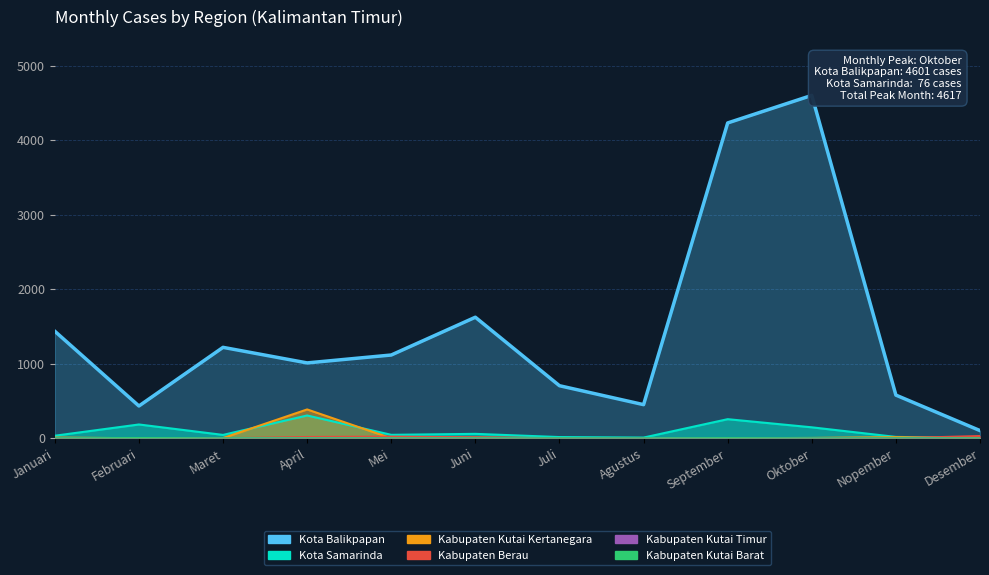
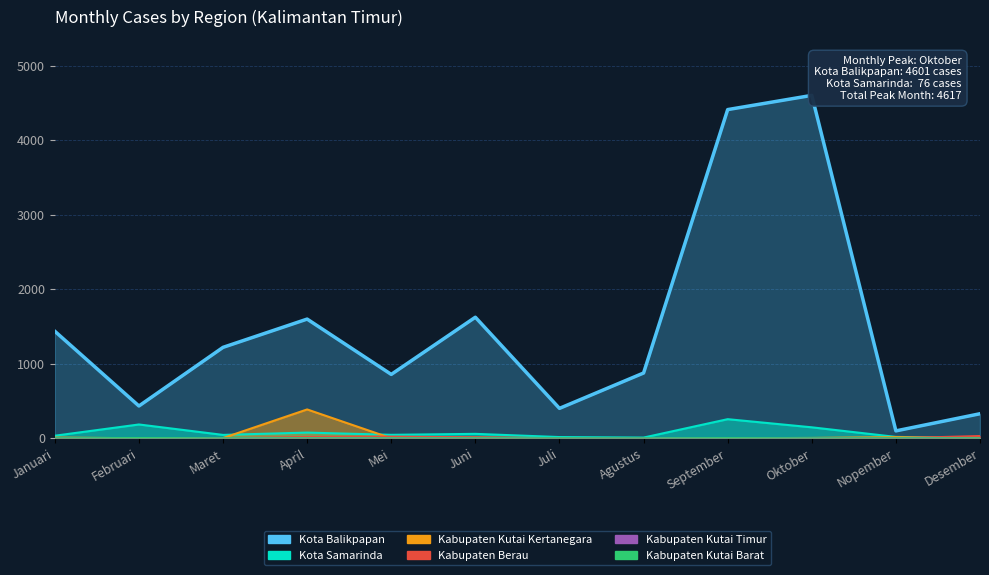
  {
    "Kota Balikpapan": {
      "Januari": 1400,
      "Februari": 400,
      "Maret": 1200,
-     "April": 1000,
-     "Mei": 1100,
+     "April": 1600,
+     "Mei": 900,
      "Juni": 1600,
-     "Juli": 700,
-     "Agustus": 500,
-     "September": 4200,
-     "Nopember": 600,
-     "Desember": 100
+     "Juli": 400,
+     "Agustus": 900,
+     "September": 4400,
+     "Nopember": 100,
+     "Desember": 300
    },
    "Kota Samarinda": {
      "Februari": 200,
      "Maret": 0,
-     "April": 300,
+     "April": 100,
      "Juni": 100,
      "September": 300,
      "Oktober": 100
    },
    "Kabupaten Kutai Kertanegara": {
      "April": 400
    }
  }
